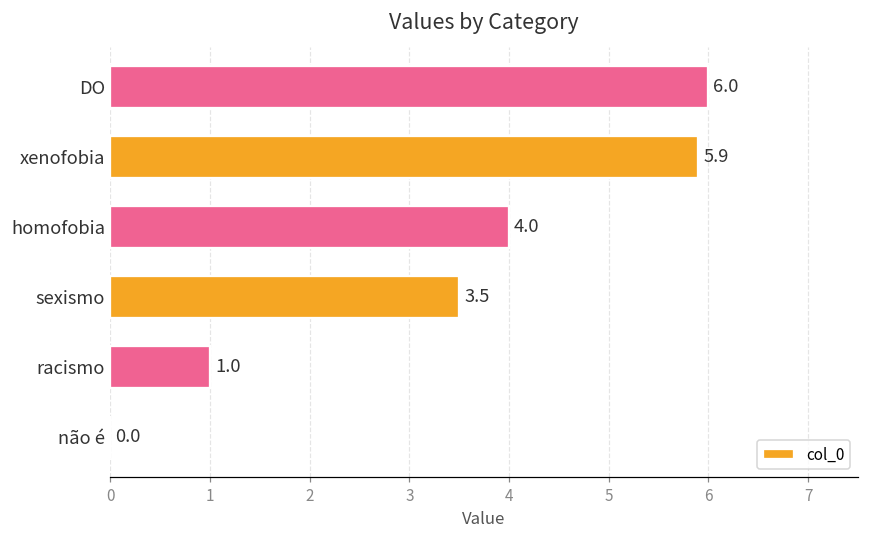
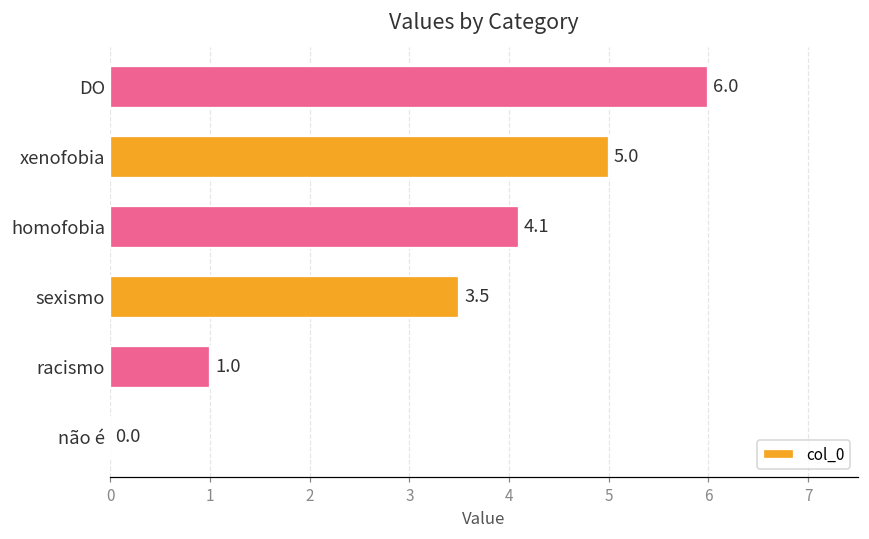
  {
    "DO": 6.0,
-   "xenofobia": 5.9,
-   "homofobia": 4.0,
+   "xenofobia": 5.0,
+   "homofobia": 4.1,
    "sexismo": 3.5,
    "racismo": 1.0,
    "não é": 0.0
  }
